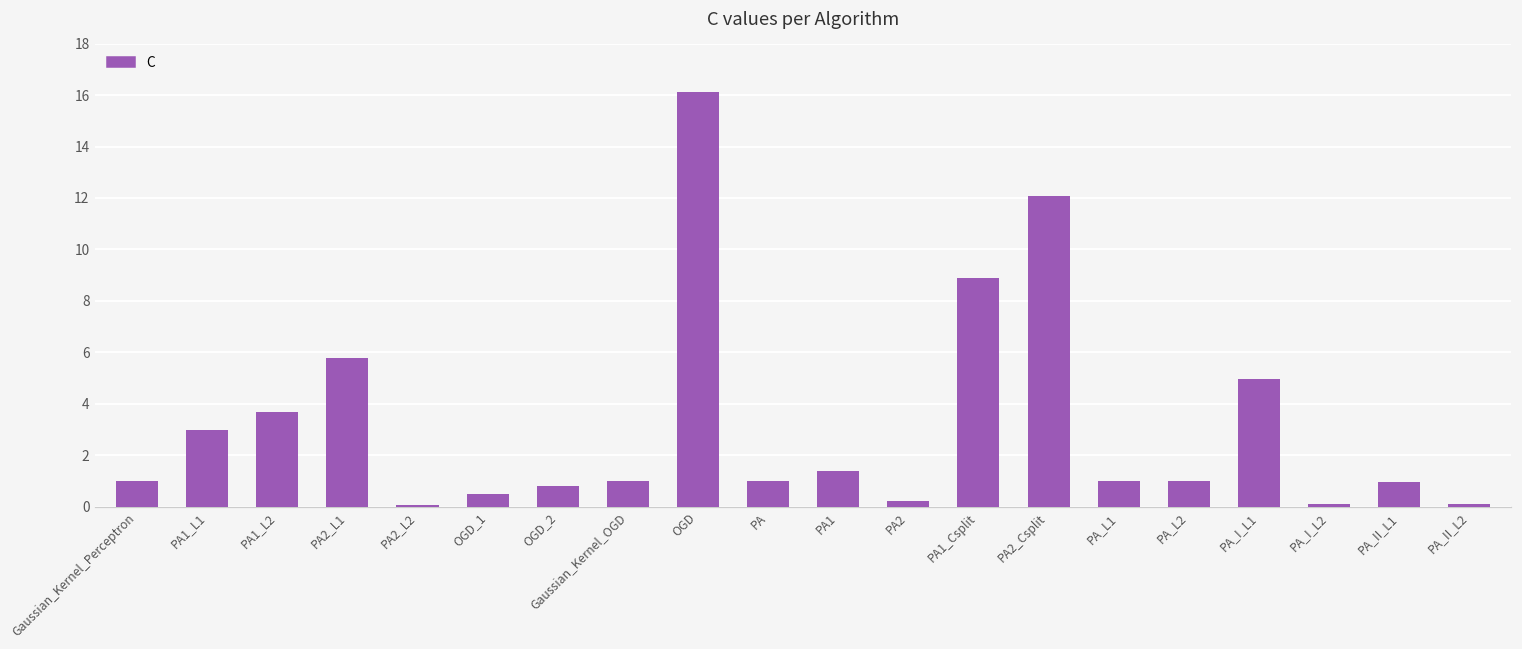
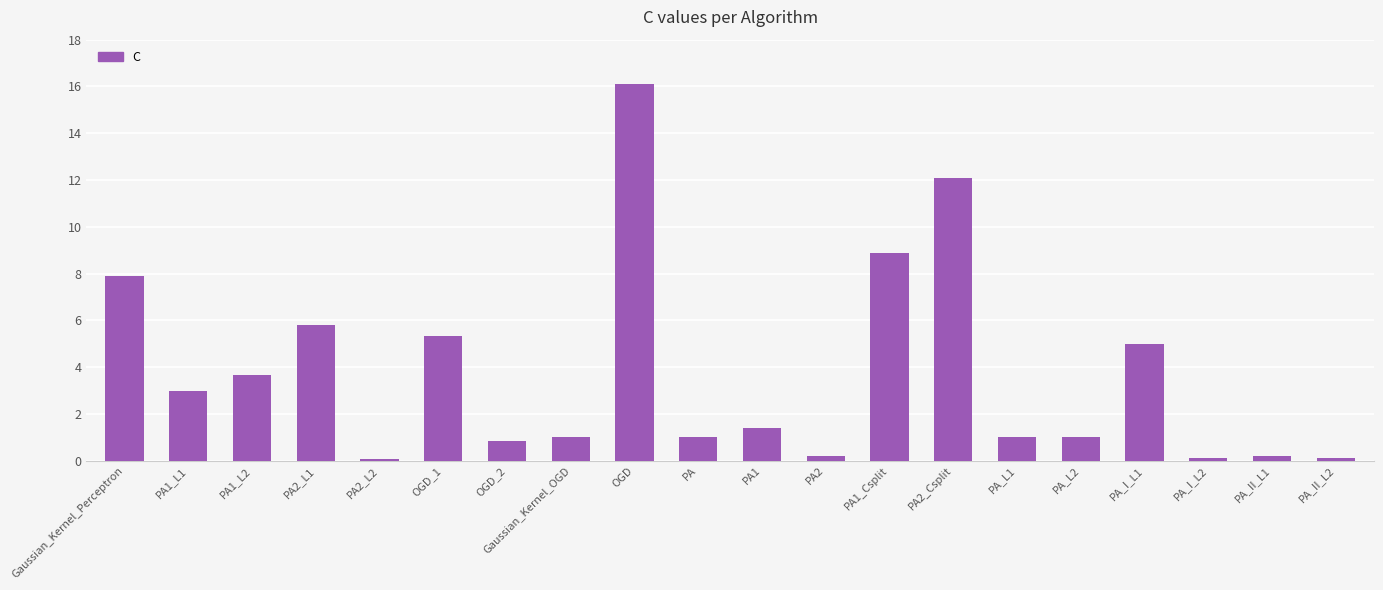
  {
-   "Gaussian_Kernel_Perceptron": 1.0,
+   "Gaussian_Kernel_Perceptron": 7.9,
    "PA1_L1": 3.0,
    "PA1_L2": 3.7,
    "PA2_L1": 5.8,
-   "OGD_1": 0.5,
+   "OGD_1": 5.3,
    "OGD_2": 0.8,
    "Gaussian_Kernel_OGD": 1.0,
    "OGD": 16.1,
    "PA": 1.0,
    "PA1": 1.4,
    "PA2": 0.2,
    "PA1_Csplit": 8.9,
    "PA2_Csplit": 12.1,
    "PA_L1": 1.0,
    "PA_L2": 1.0,
    "PA_I_L1": 5.0,
-   "PA_II_L1": 0.9
+   "PA_II_L1": 0.2
  }
